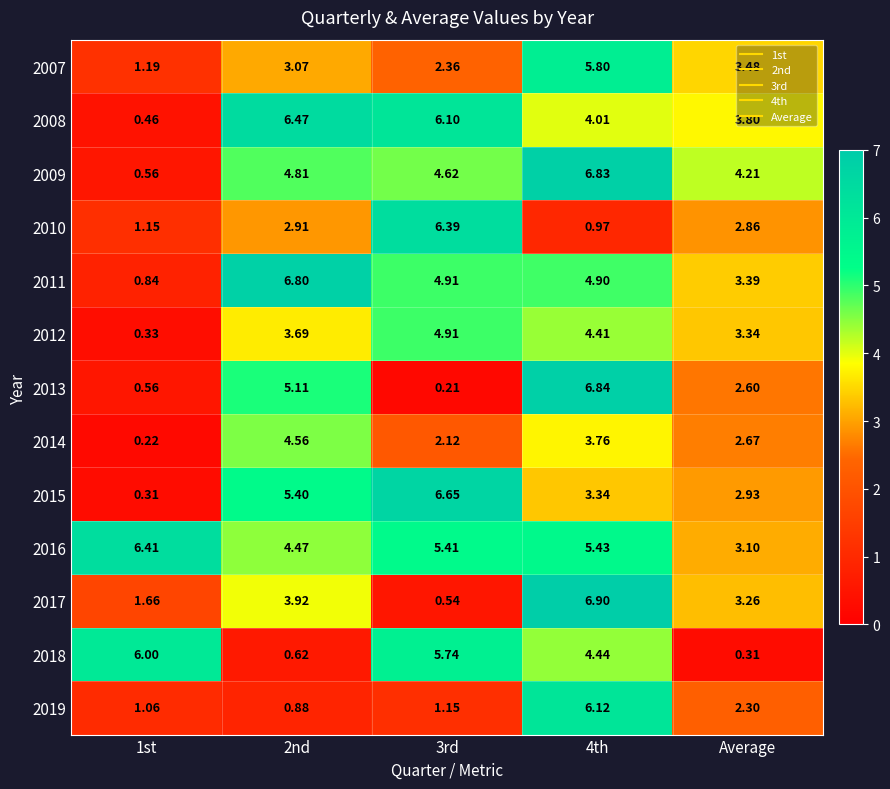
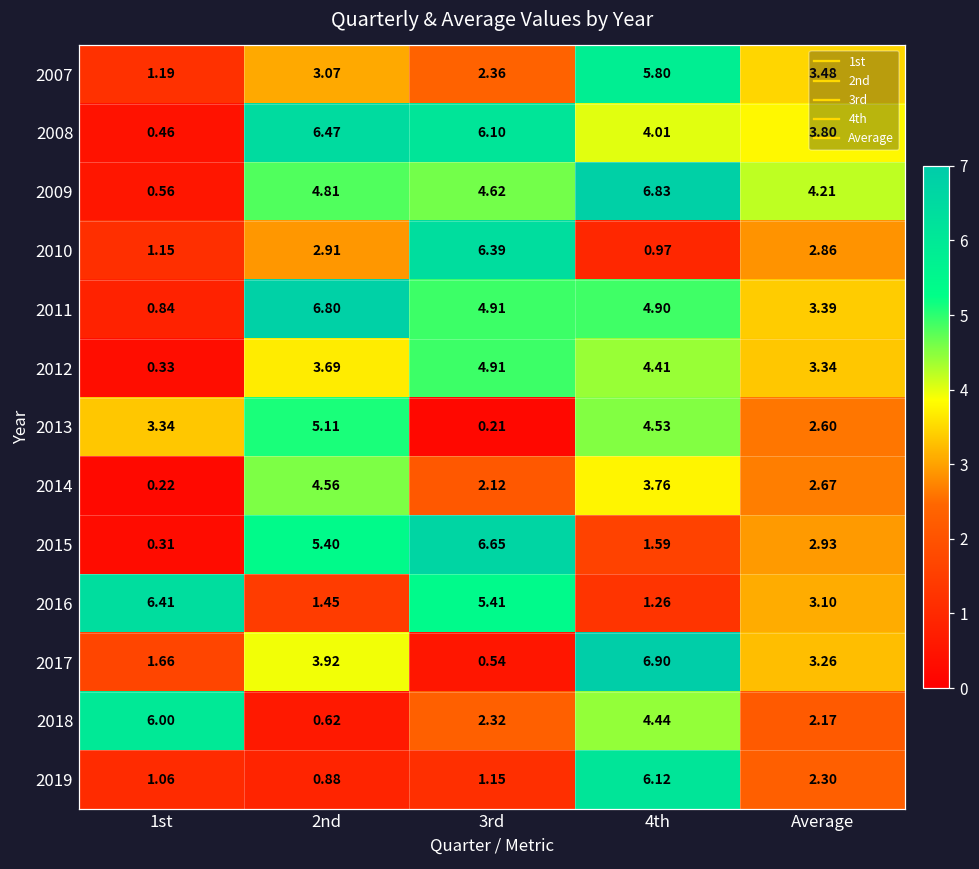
  {
    "2007": {
      "1st": 1.19,
      "2nd": 3.07,
      "3rd": 2.36,
      "4th": 5.80
    },
    "2008": {
      "1st": 0.46,
      "2nd": 6.47,
      "3rd": 6.10,
      "4th": 4.01
    },
    "2009": {
      "1st": 0.56,
      "2nd": 4.81,
      "3rd": 4.62,
      "4th": 6.83,
      "Average": 4.21
    },
    "2010": {
      "1st": 1.15,
      "2nd": 2.91,
      "3rd": 6.39,
      "4th": 0.97,
      "Average": 2.86
    },
    "2011": {
      "1st": 0.84,
      "2nd": 6.80,
      "3rd": 4.91,
      "4th": 4.90,
      "Average": 3.39
    },
    "2012": {
      "1st": 0.33,
      "2nd": 3.69,
      "3rd": 4.91,
      "4th": 4.41,
      "Average": 3.34
    },
    "2013": {
-     "1st": 0.56,
+     "1st": 3.34,
      "2nd": 5.11,
      "3rd": 0.21,
-     "4th": 6.84,
+     "4th": 4.53,
      "Average": 2.60
    },
    "2014": {
      "1st": 0.22,
      "2nd": 4.56,
      "3rd": 2.12,
      "4th": 3.76,
      "Average": 2.67
    },
    "2015": {
      "1st": 0.31,
      "2nd": 5.40,
      "3rd": 6.65,
-     "4th": 3.34,
+     "4th": 1.59,
      "Average": 2.93
    },
    "2016": {
      "1st": 6.41,
-     "2nd": 4.47,
+     "2nd": 1.45,
      "3rd": 5.41,
-     "4th": 5.43,
+     "4th": 1.26,
      "Average": 3.10
    },
    "2017": {
      "1st": 1.66,
      "2nd": 3.92,
      "3rd": 0.54,
      "4th": 6.90,
      "Average": 3.26
    },
    "2018": {
      "1st": 6.00,
      "2nd": 0.62,
-     "3rd": 5.74,
+     "3rd": 2.32,
      "4th": 4.44,
-     "Average": 0.31
+     "Average": 2.17
    },
    "2019": {
      "1st": 1.06,
      "2nd": 0.88,
      "3rd": 1.15,
      "4th": 6.12,
      "Average": 2.30
    }
  }
